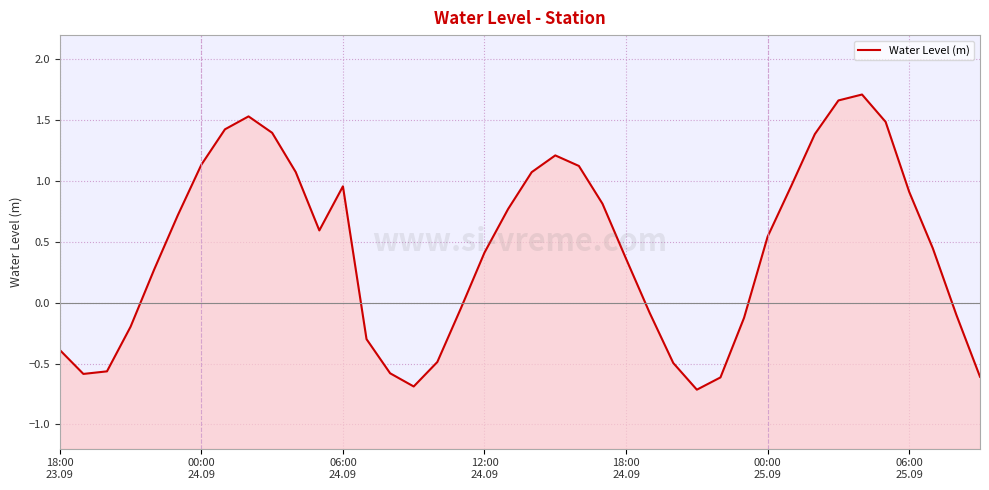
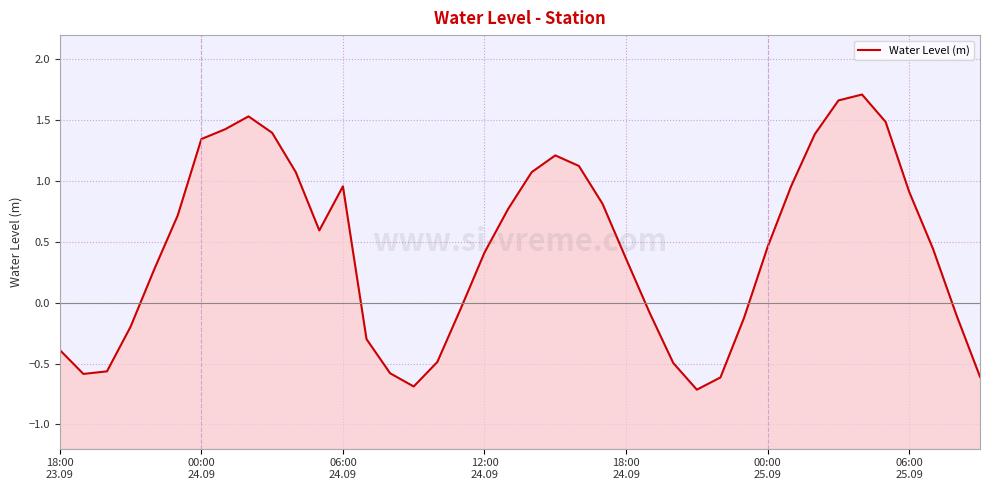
  {
    "18:00 23.09": -0.39,
-   "00:00 24.09": 1.13,
+   "00:00 24.09": 1.35,
    "06:00 24.09": 0.96,
    "12:00 24.09": 0.41,
    "18:00 24.09": 0.36,
-   "00:00 25.09": 0.54,
+   "00:00 25.09": 0.46,
    "06:00 25.09": 0.91
  }
